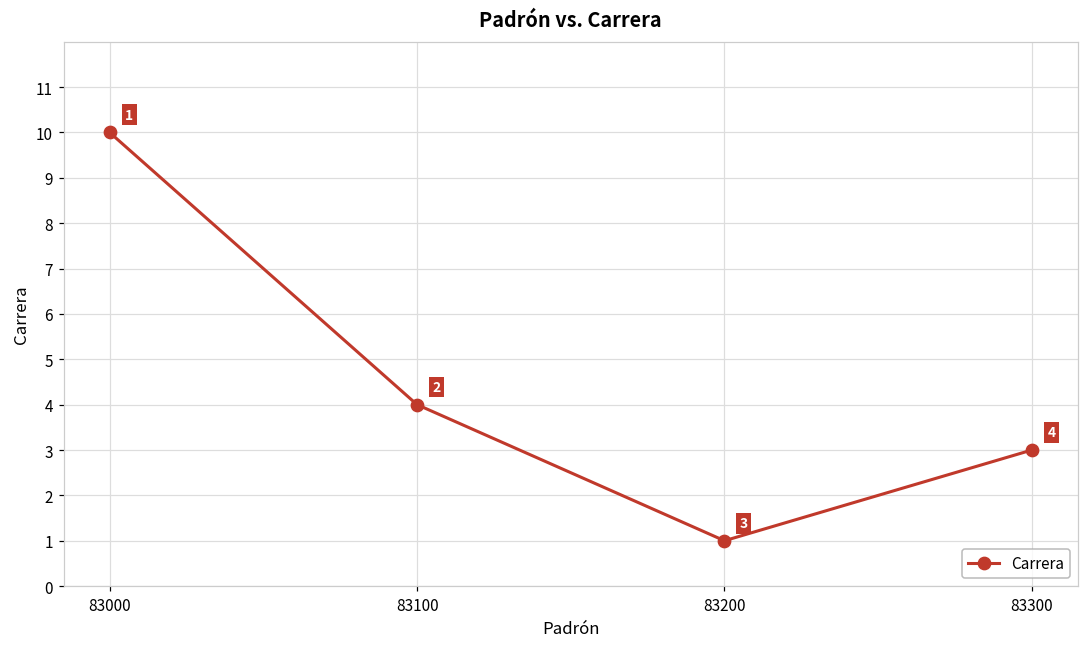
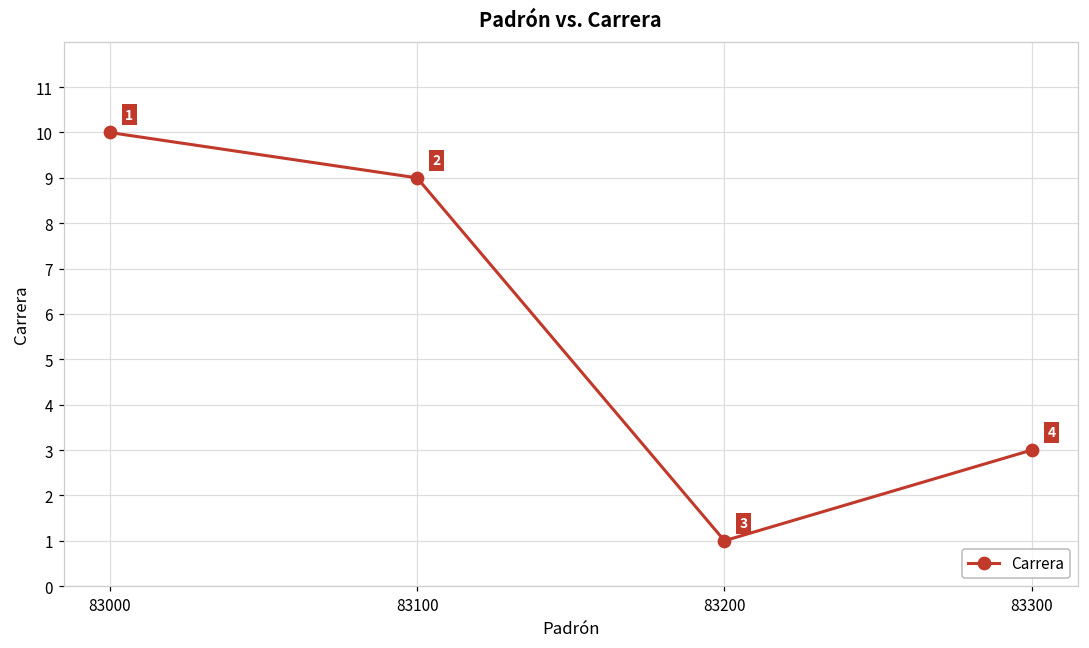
  {
-   "83100": 4
+   "83100": 9
  }
